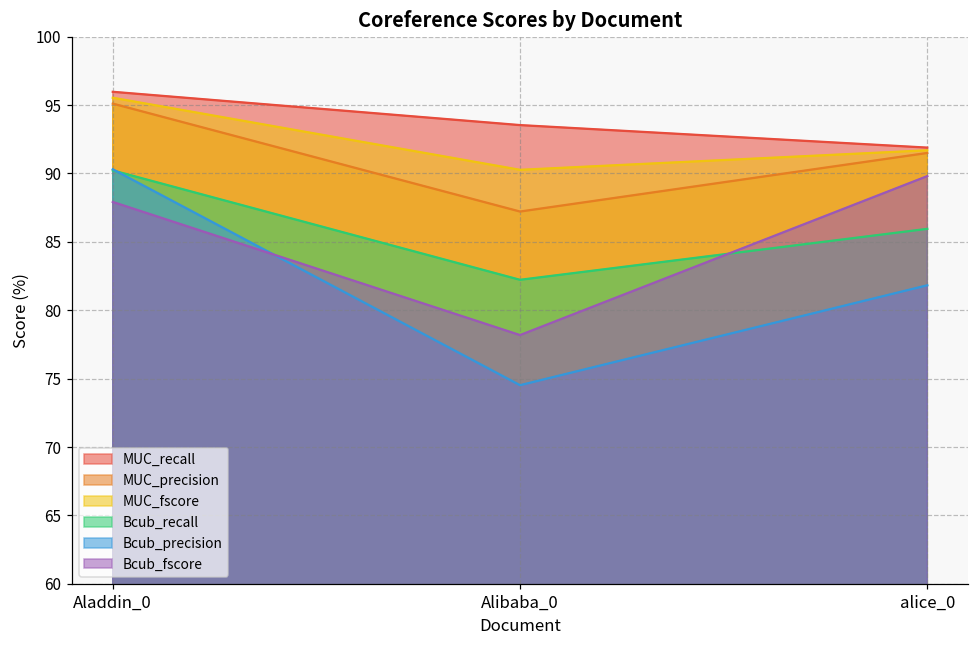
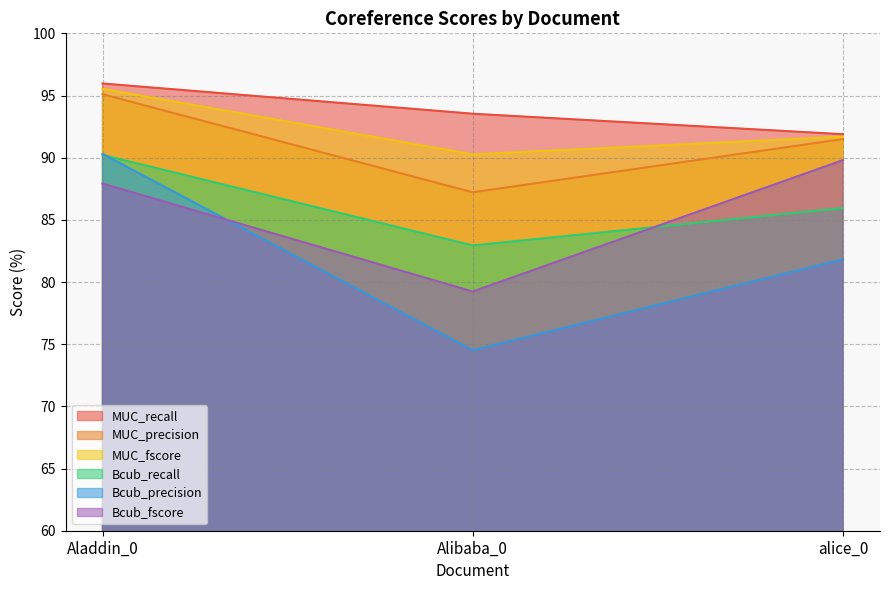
  {
    "Bcub_recall": {
-     "Alibaba_0": 82.2,
+     "Alibaba_0": 82.9,
      "alice_0": 85.9
    },
    "Bcub_precision": {
      "Alibaba_0": 74.5,
      "alice_0": 81.8
    },
    "Bcub_fscore": {
      "Aladdin_0": 87.9,
-     "Alibaba_0": 78.2,
+     "Alibaba_0": 79.2,
      "alice_0": 89.8
    }
  }
